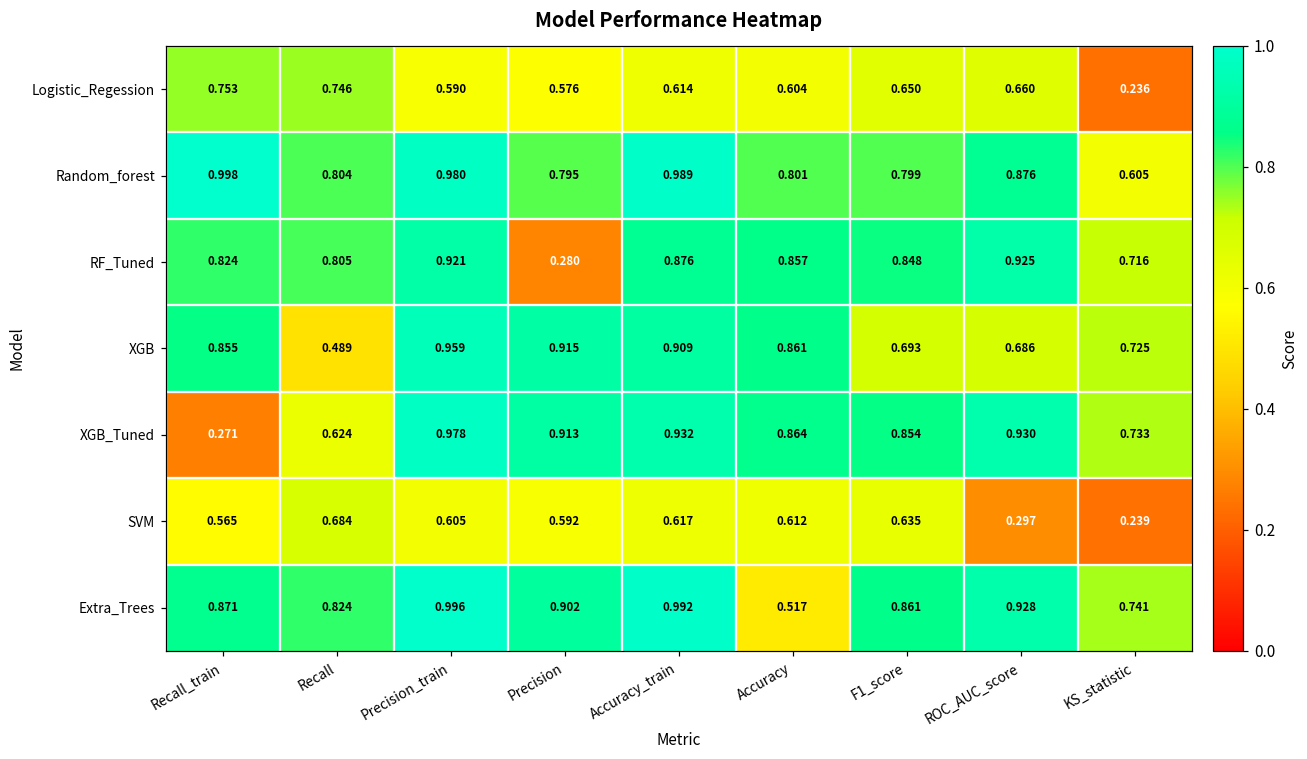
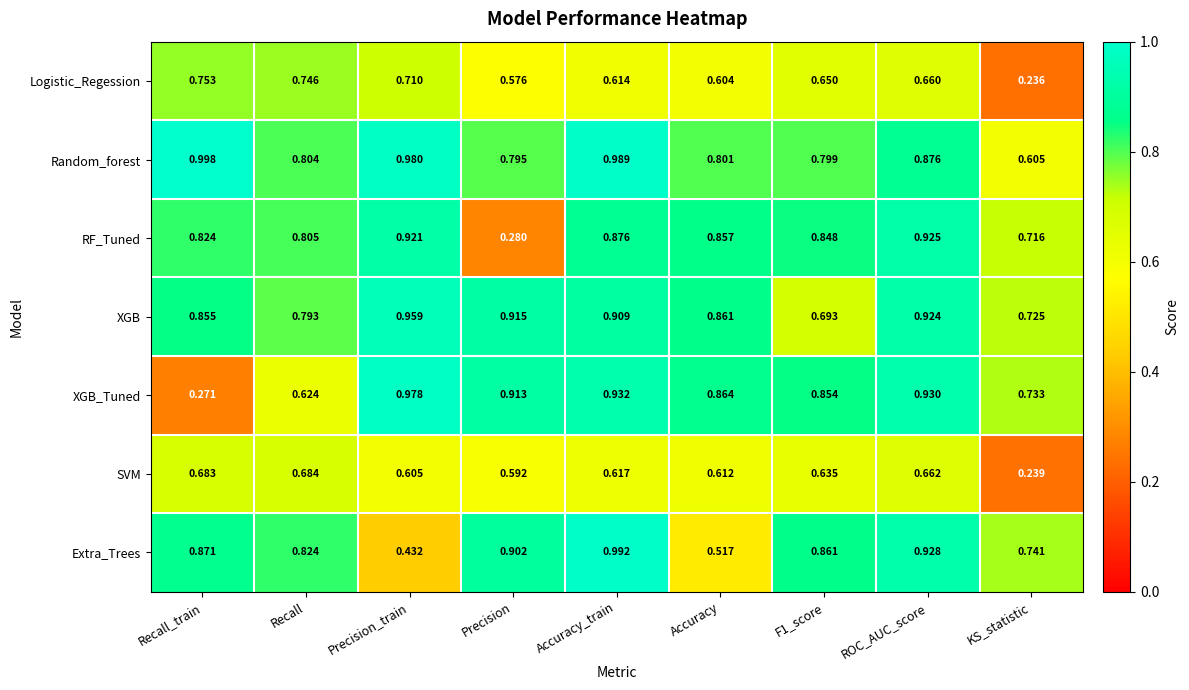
  {
    "Logistic_Regession": {
      "Recall_train": 0.753,
      "Recall": 0.746,
-     "Precision_train": 0.590,
+     "Precision_train": 0.710,
      "Precision": 0.576,
      "Accuracy_train": 0.614,
      "Accuracy": 0.604,
      "F1_score": 0.650,
      "ROC_AUC_score": 0.660,
      "KS_statistic": 0.236
    },
    "Random_forest": {
      "Recall_train": 0.998,
      "Recall": 0.804,
      "Precision_train": 0.980,
      "Precision": 0.795,
      "Accuracy_train": 0.989,
      "Accuracy": 0.801,
      "F1_score": 0.799,
      "ROC_AUC_score": 0.876,
      "KS_statistic": 0.605
    },
    "RF_Tuned": {
      "Recall_train": 0.824,
      "Recall": 0.805,
      "Precision_train": 0.921,
      "Precision": 0.280,
      "Accuracy_train": 0.876,
      "Accuracy": 0.857,
      "F1_score": 0.848,
      "ROC_AUC_score": 0.925,
      "KS_statistic": 0.716
    },
    "XGB": {
      "Recall_train": 0.855,
-     "Recall": 0.489,
+     "Recall": 0.793,
      "Precision_train": 0.959,
      "Precision": 0.915,
      "Accuracy_train": 0.909,
      "Accuracy": 0.861,
      "F1_score": 0.693,
-     "ROC_AUC_score": 0.686,
+     "ROC_AUC_score": 0.924,
      "KS_statistic": 0.725
    },
    "XGB_Tuned": {
      "Recall_train": 0.271,
      "Recall": 0.624,
      "Precision_train": 0.978,
      "Precision": 0.913,
      "Accuracy_train": 0.932,
      "Accuracy": 0.864,
      "F1_score": 0.854,
      "ROC_AUC_score": 0.930,
      "KS_statistic": 0.733
    },
    "SVM": {
-     "Recall_train": 0.565,
+     "Recall_train": 0.683,
      "Recall": 0.684,
      "Precision_train": 0.605,
      "Precision": 0.592,
      "Accuracy_train": 0.617,
      "Accuracy": 0.612,
      "F1_score": 0.635,
-     "ROC_AUC_score": 0.297,
+     "ROC_AUC_score": 0.662,
      "KS_statistic": 0.239
    },
    "Extra_Trees": {
      "Recall_train": 0.871,
      "Recall": 0.824,
-     "Precision_train": 0.996,
+     "Precision_train": 0.432,
      "Precision": 0.902,
      "Accuracy_train": 0.992,
      "Accuracy": 0.517,
      "F1_score": 0.861,
      "ROC_AUC_score": 0.928,
      "KS_statistic": 0.741
    }
  }
